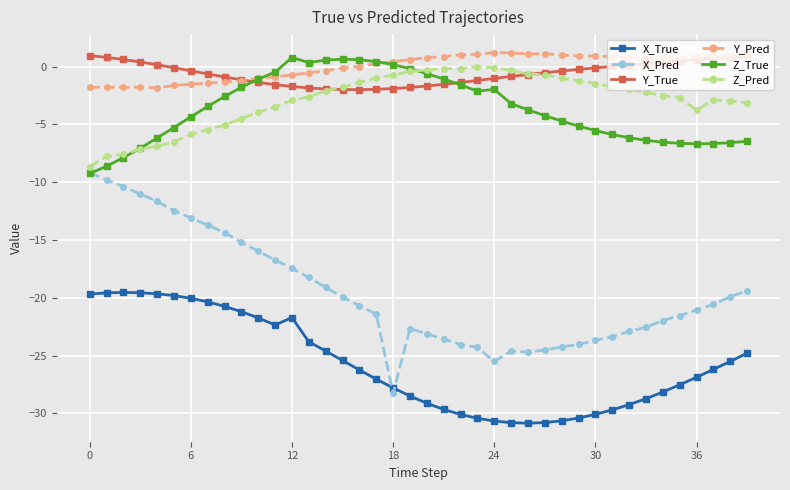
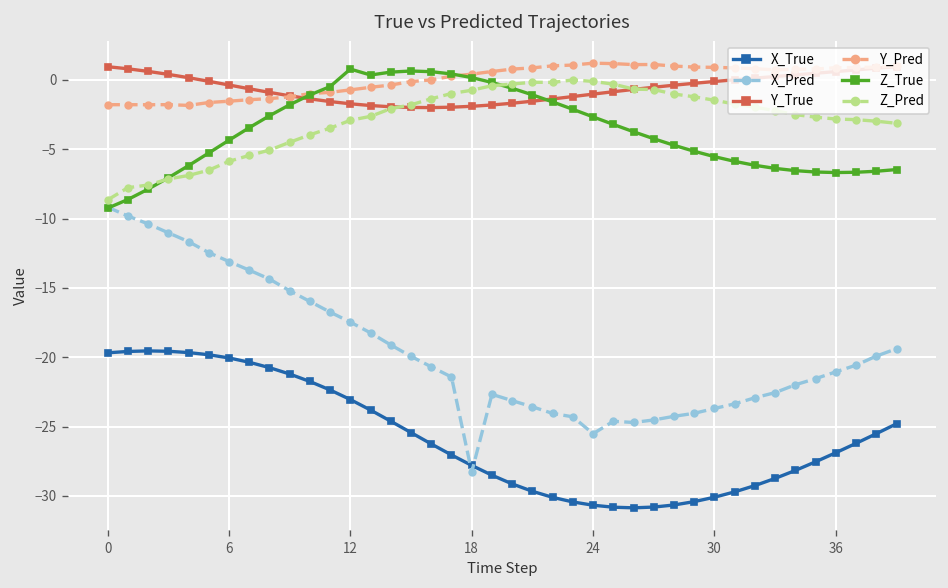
  {
    "X_True": {
      "0": -19.7,
      "6": -20.0,
-     "12": -21.7,
+     "12": -23.0,
      "18": -27.8,
      "24": -30.7,
      "30": -30.1,
      "36": -26.9
    },
    "X_Pred": {
      "6": -13.1,
      "12": -17.5,
      "18": -28.3,
      "24": -25.5,
      "30": -23.7,
      "36": -21.0
    },
    "Y_True": {
      "0": 1.0,
      "6": -0.4,
      "12": -1.7,
      "18": -1.9,
      "24": -1.0,
      "30": -0.1
    },
    "Y_Pred": {
      "0": -1.8,
      "6": -1.5,
      "12": -0.7,
      "18": 0.4,
      "24": 1.2,
      "30": 0.9
    },
    "Z_True": {
      "6": -4.3,
      "12": 0.8,
      "18": 0.2,
-     "24": -2.0,
+     "24": -2.7,
      "30": -5.5,
      "36": -6.7
    },
    "Z_Pred": {
      "0": -8.7,
      "6": -5.9,
      "12": -2.9,
      "18": -0.7,
      "24": -0.1,
      "30": -1.5,
-     "36": -3.8
+     "36": -2.8
    }
  }
